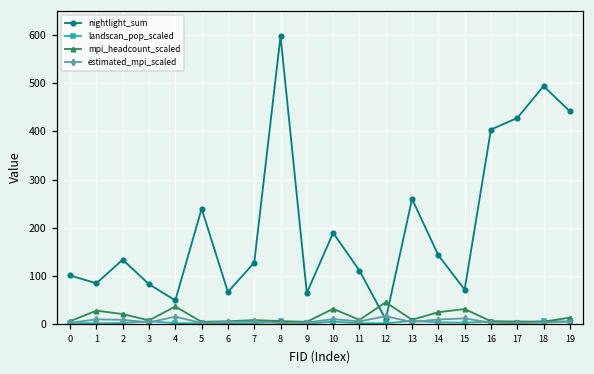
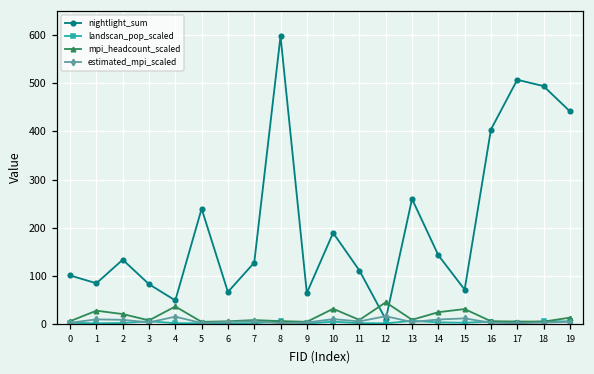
  {
    "nightlight_sum": {
      "0": 100,
      "1": 90,
      "2": 130,
      "3": 80,
      "4": 50,
      "5": 240,
      "6": 70,
      "7": 130,
      "8": 600,
      "9": 60,
      "10": 190,
      "11": 110,
      "12": 10,
      "13": 260,
      "14": 140,
      "15": 70,
      "16": 400,
-     "17": 430,
+     "17": 510,
      "18": 490,
      "19": 440
    },
    "landscan_pop_scaled": {
      "1": 0,
      "2": 0,
      "4": 0,
      "12": 0,
      "14": 0,
      "15": 0
    },
    "mpi_headcount_scaled": {
      "1": 30,
      "2": 20,
      "4": 40,
      "10": 30,
      "12": 50,
      "14": 30,
      "15": 30,
      "19": 10
    },
    "estimated_mpi_scaled": {
      "1": 10,
      "2": 10,
      "4": 20,
      "12": 20,
      "14": 10,
      "15": 10
    }
  }
